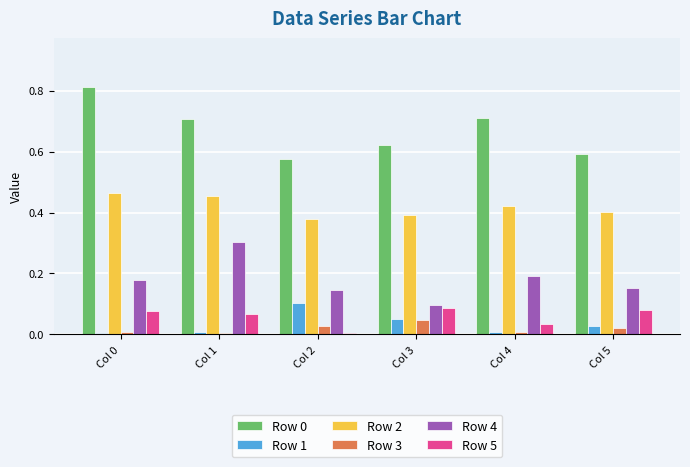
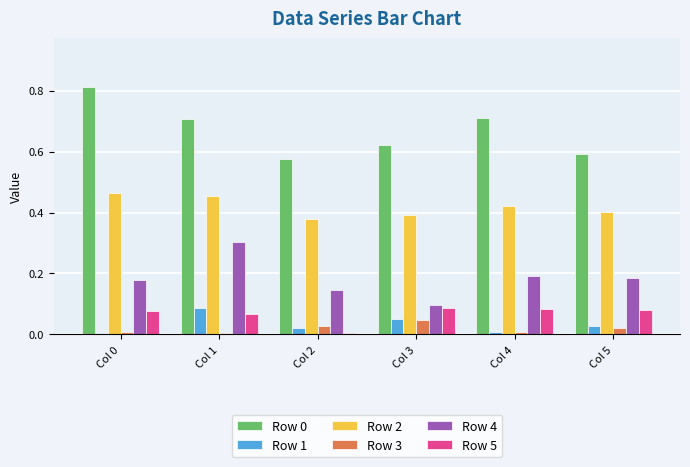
  {
    "Row 0": {
      "Col 0": 0.81,
      "Col 1": 0.71,
      "Col 2": 0.58,
      "Col 3": 0.62,
      "Col 4": 0.71,
      "Col 5": 0.59
    },
    "Row 1": {
-     "Col 1": 0.01,
-     "Col 2": 0.10,
+     "Col 1": 0.09,
+     "Col 2": 0.02,
      "Col 3": 0.05,
      "Col 4": 0.01,
      "Col 5": 0.03
    },
    "Row 2": {
      "Col 0": 0.46,
      "Col 1": 0.46,
      "Col 2": 0.38,
      "Col 3": 0.39,
      "Col 4": 0.42,
      "Col 5": 0.40
    },
    "Row 3": {
      "Col 2": 0.03,
      "Col 3": 0.05,
      "Col 4": 0.01,
      "Col 5": 0.02
    },
    "Row 4": {
      "Col 0": 0.18,
      "Col 1": 0.30,
      "Col 2": 0.15,
      "Col 3": 0.10,
      "Col 4": 0.19,
-     "Col 5": 0.15
+     "Col 5": 0.19
    },
    "Row 5": {
      "Col 0": 0.08,
      "Col 1": 0.07,
      "Col 3": 0.09,
-     "Col 4": 0.04,
+     "Col 4": 0.08,
      "Col 5": 0.08
    }
  }
